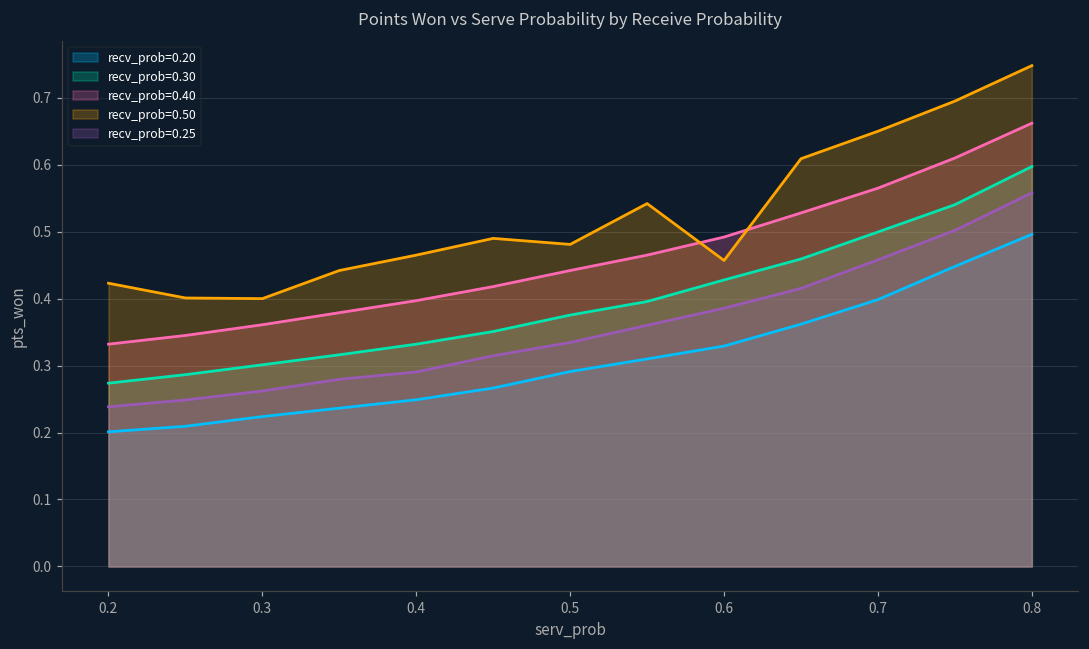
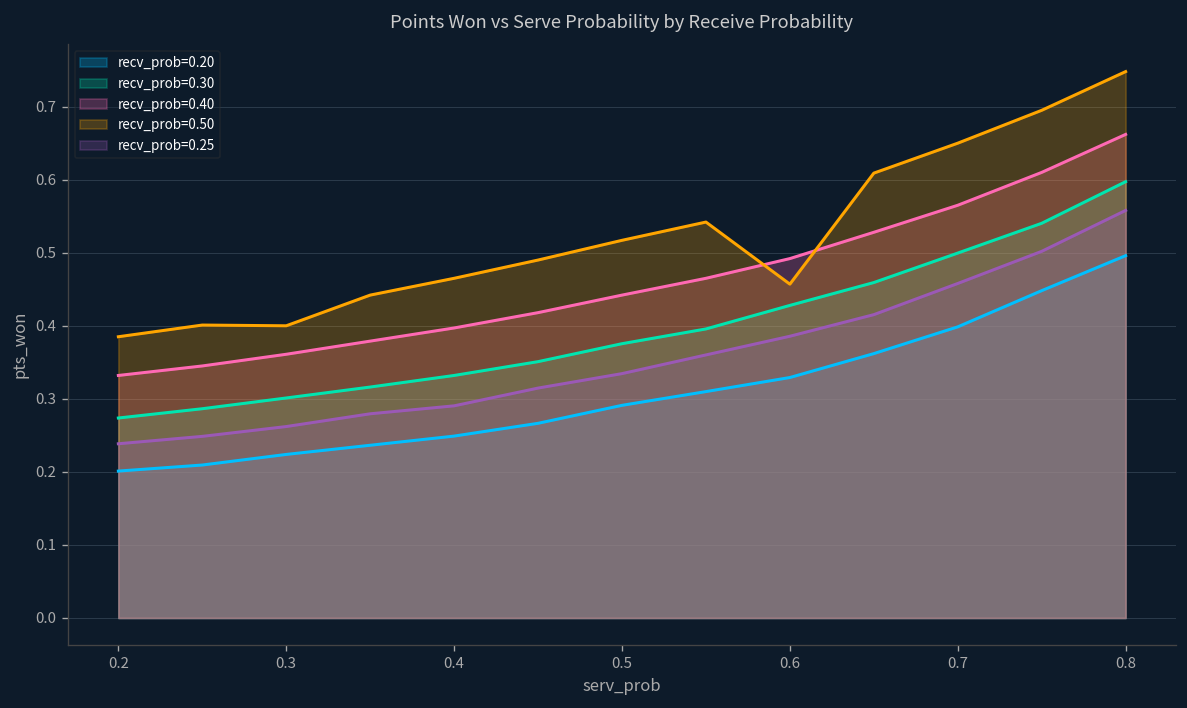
  {
    "recv_prob=0.50": {
-     "0.2": 0.42,
+     "0.2": 0.39,
      "0.3": 0.40,
      "0.4": 0.47,
-     "0.5": 0.48,
+     "0.5": 0.52,
      "0.6": 0.46,
      "0.7": 0.65,
      "0.8": 0.75
    }
  }
